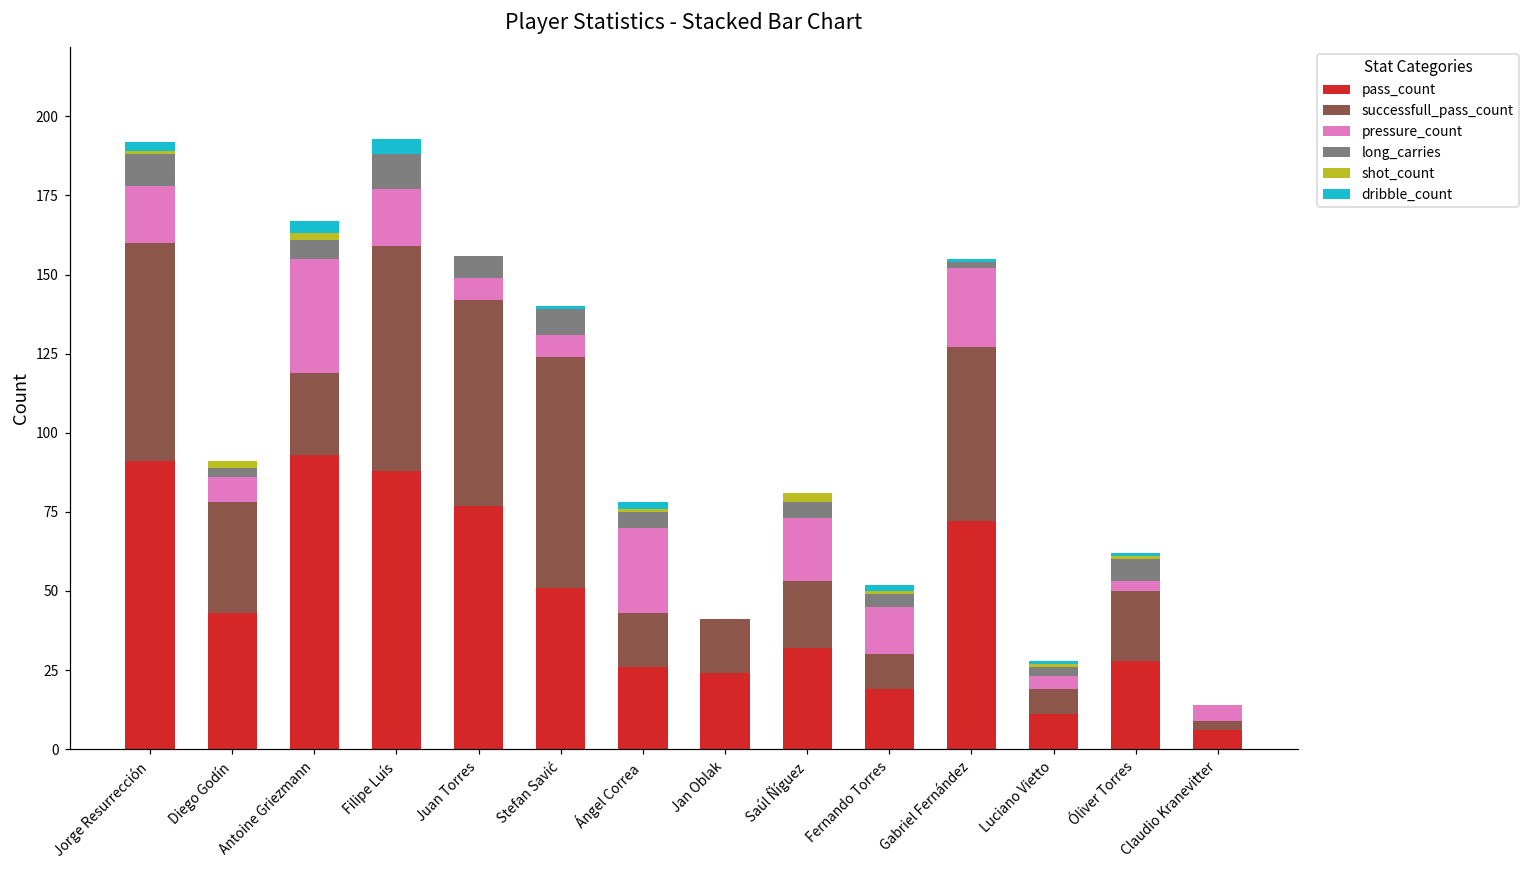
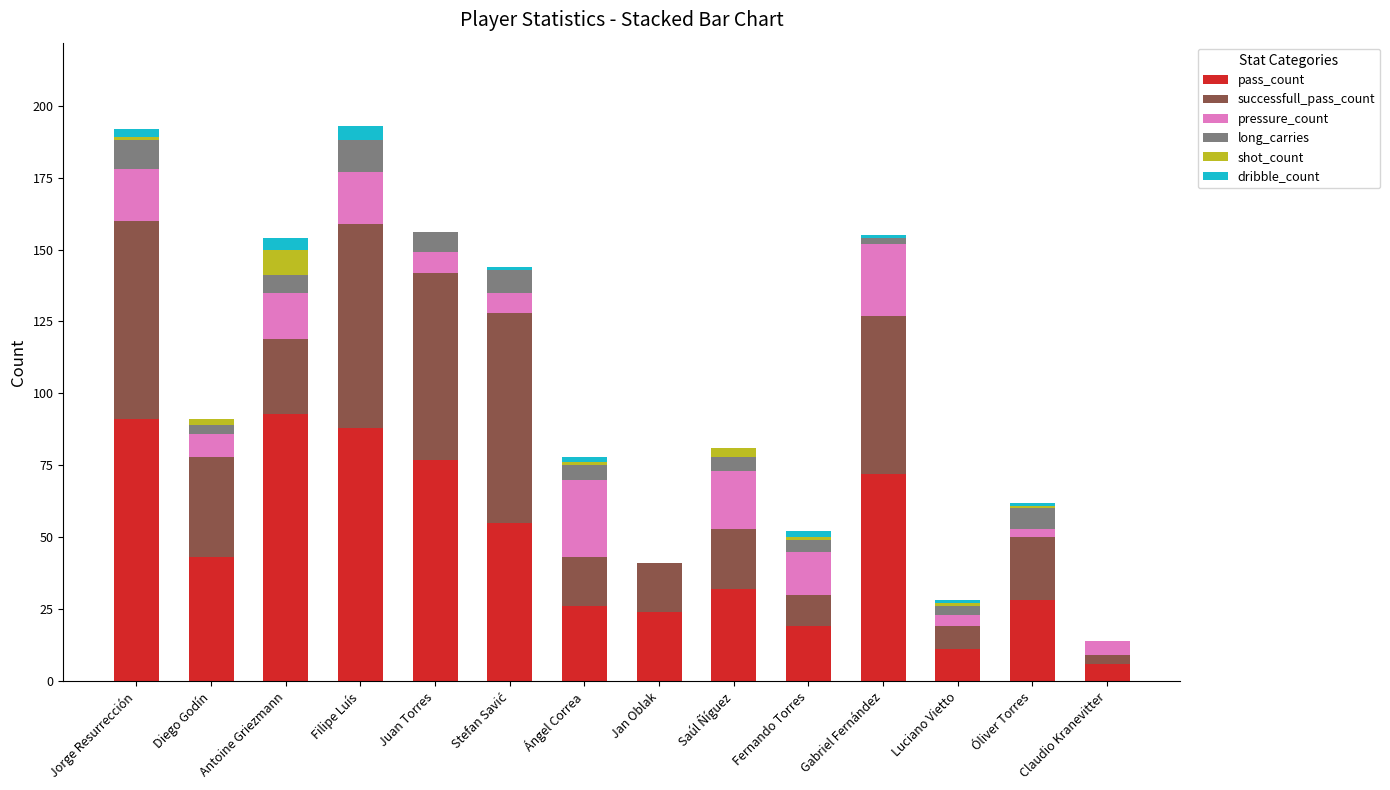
  {
    "pass_count": {
      "Jorge Resurrección": 91,
      "Diego Godín": 43,
      "Antoine Griezmann": 93,
      "Filipe Luís": 88,
      "Juan Torres": 77,
-     "Stefan Savić": 51,
+     "Stefan Savić": 55,
      "Ángel Correa": 26,
      "Jan Oblak": 24,
      "Saúl Ñíguez": 32,
      "Fernando Torres": 19,
      "Gabriel Fernández": 72,
      "Luciano Vietto": 11,
      "Óliver Torres": 28,
      "Claudio Kranevitter": 6
    },
    "successfull_pass_count": {
      "Jorge Resurrección": 69,
      "Diego Godín": 35,
      "Antoine Griezmann": 26,
      "Filipe Luís": 71,
      "Juan Torres": 65,
      "Stefan Savić": 73,
      "Ángel Correa": 17,
      "Jan Oblak": 17,
      "Saúl Ñíguez": 21,
      "Fernando Torres": 11,
      "Gabriel Fernández": 55,
      "Luciano Vietto": 8,
      "Óliver Torres": 22,
      "Claudio Kranevitter": 3
    },
    "pressure_count": {
      "Jorge Resurrección": 18,
      "Diego Godín": 8,
-     "Antoine Griezmann": 36,
+     "Antoine Griezmann": 16,
      "Filipe Luís": 18,
      "Juan Torres": 7,
      "Stefan Savić": 7,
      "Ángel Correa": 27,
      "Jan Oblak": 0,
      "Saúl Ñíguez": 20,
      "Fernando Torres": 15,
      "Gabriel Fernández": 25,
      "Luciano Vietto": 4,
      "Óliver Torres": 3,
      "Claudio Kranevitter": 5
    },
    "long_carries": {
      "Jorge Resurrección": 10,
      "Diego Godín": 3,
      "Antoine Griezmann": 6,
      "Filipe Luís": 11,
      "Juan Torres": 7,
      "Stefan Savić": 8,
      "Ángel Correa": 5,
      "Jan Oblak": 0,
      "Saúl Ñíguez": 5,
      "Fernando Torres": 4,
      "Gabriel Fernández": 2,
      "Luciano Vietto": 3,
      "Óliver Torres": 7,
      "Claudio Kranevitter": 0
    },
    "shot_count": {
      "Jorge Resurrección": 1,
      "Diego Godín": 2,
-     "Antoine Griezmann": 2,
+     "Antoine Griezmann": 9,
      "Filipe Luís": 0,
      "Juan Torres": 0,
      "Stefan Savić": 0,
      "Ángel Correa": 1,
      "Jan Oblak": 0,
      "Saúl Ñíguez": 3,
      "Fernando Torres": 1,
      "Gabriel Fernández": 0,
      "Luciano Vietto": 1,
      "Óliver Torres": 1,
      "Claudio Kranevitter": 0
    },
    "dribble_count": {
      "Jorge Resurrección": 3,
      "Diego Godín": 0,
      "Antoine Griezmann": 4,
      "Filipe Luís": 5,
      "Juan Torres": 0,
      "Stefan Savić": 1,
      "Ángel Correa": 2,
      "Jan Oblak": 0,
      "Saúl Ñíguez": 0,
      "Fernando Torres": 2,
      "Gabriel Fernández": 1,
      "Luciano Vietto": 1,
      "Óliver Torres": 1,
      "Claudio Kranevitter": 0
    }
  }
